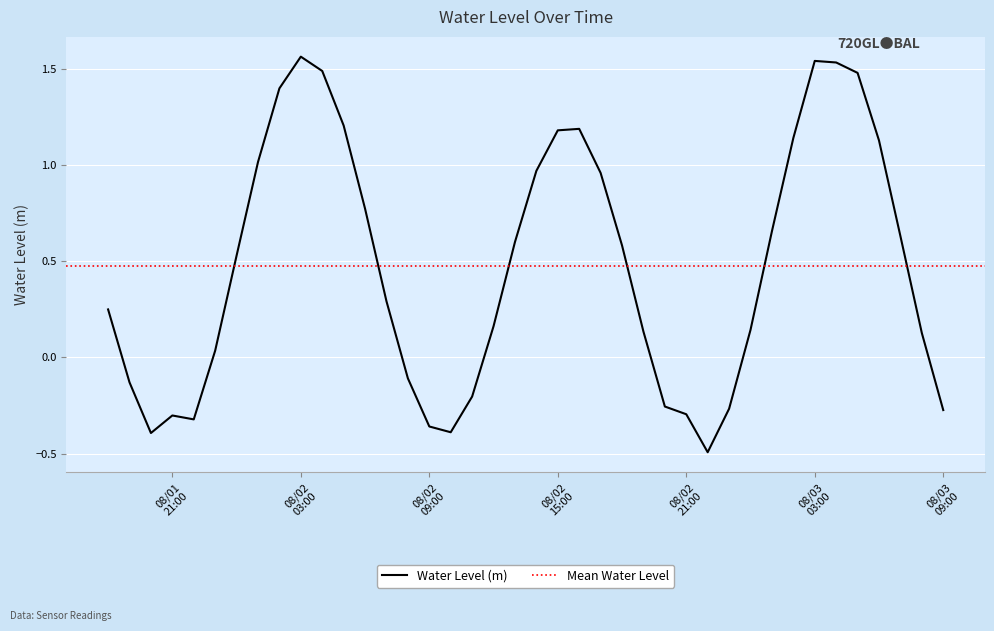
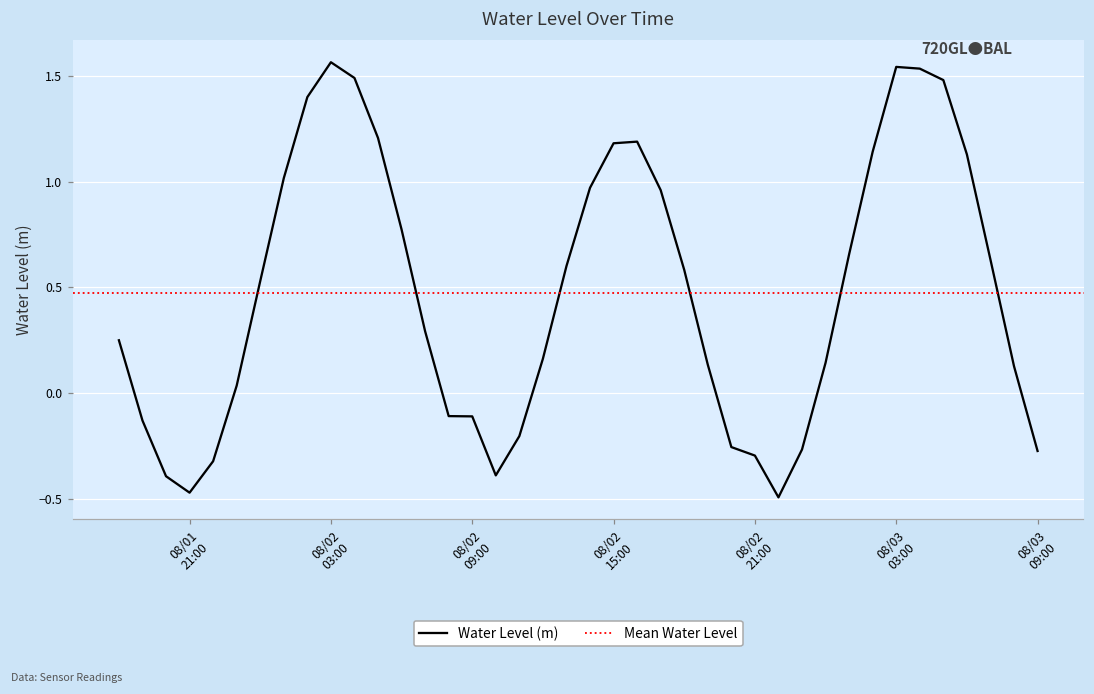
  {
-   "08/01 21:00": -0.30,
+   "08/01 21:00": -0.47,
    "08/02 03:00": 1.56,
-   "08/02 09:00": -0.36,
+   "08/02 09:00": -0.11,
    "08/02 15:00": 1.18,
    "08/02 21:00": -0.30,
    "08/03 03:00": 1.54,
    "08/03 09:00": -0.27
  }
